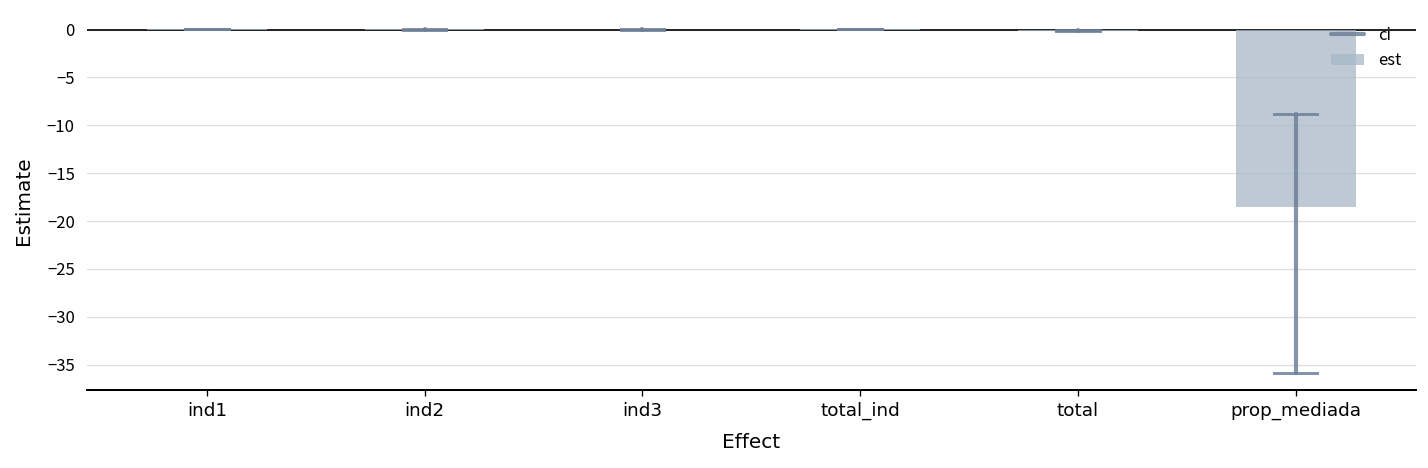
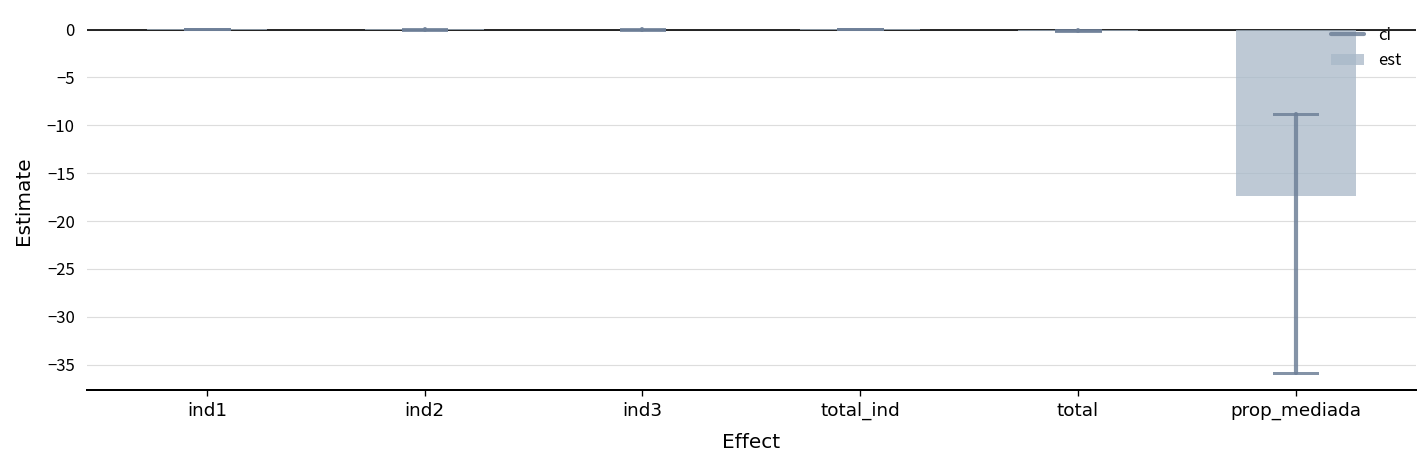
  {
    "est": {
-     "prop_mediada": -19
+     "prop_mediada": -17
    }
  }
